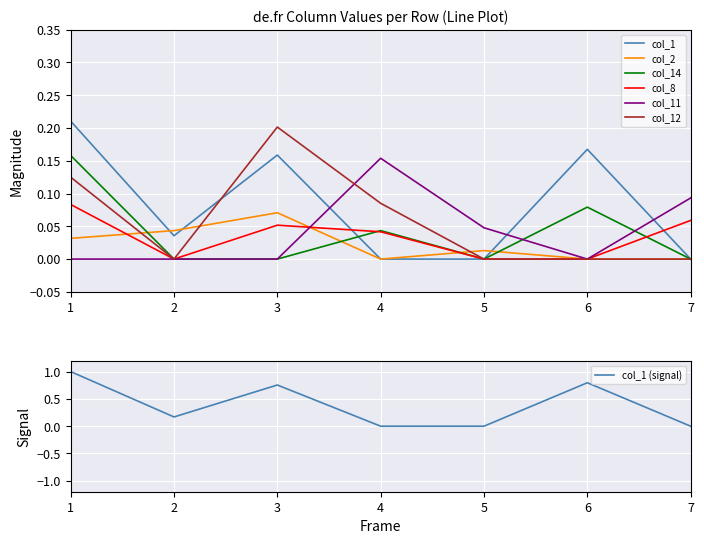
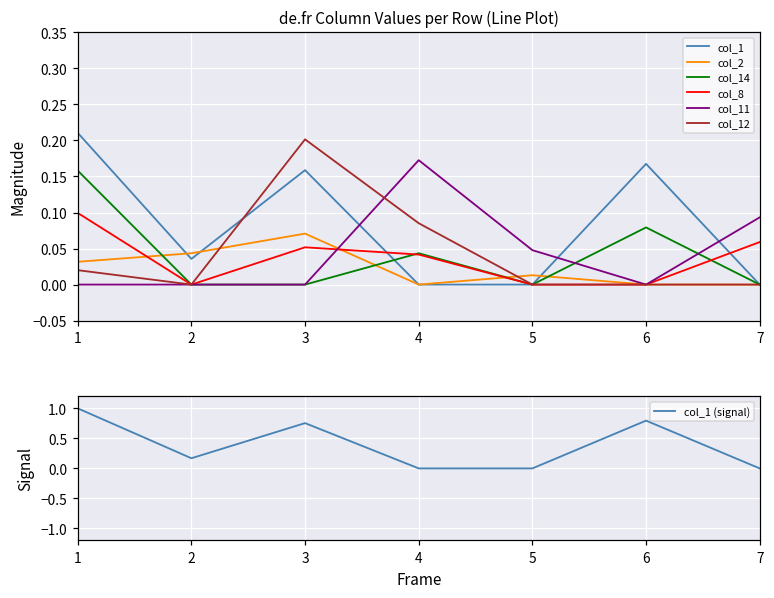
  {
    "de.fr Column Values per Row (Line Plot)": {
      "col_1": {
        "1": 0.21,
        "2": 0.04,
        "3": 0.16,
        "6": 0.17
      },
      "col_2": {
        "1": 0.03,
        "2": 0.04,
        "3": 0.07,
        "5": 0.01
      },
      "col_14": {
        "1": 0.16,
        "6": 0.08
      },
      "col_8": {
-       "1": 0.08,
+       "1": 0.10,
        "3": 0.05,
        "7": 0.06
      },
      "col_11": {
        "1": 0.00,
-       "4": 0.15,
+       "4": 0.17,
        "5": 0.05,
        "7": 0.09
      },
      "col_12": {
-       "1": 0.13,
+       "1": 0.02,
        "3": 0.20,
        "4": 0.09
      }
    }
  }
